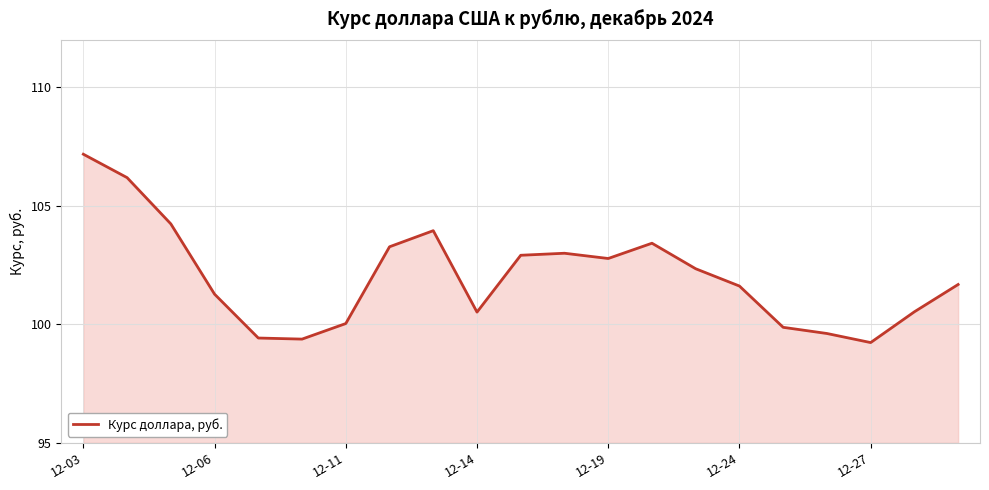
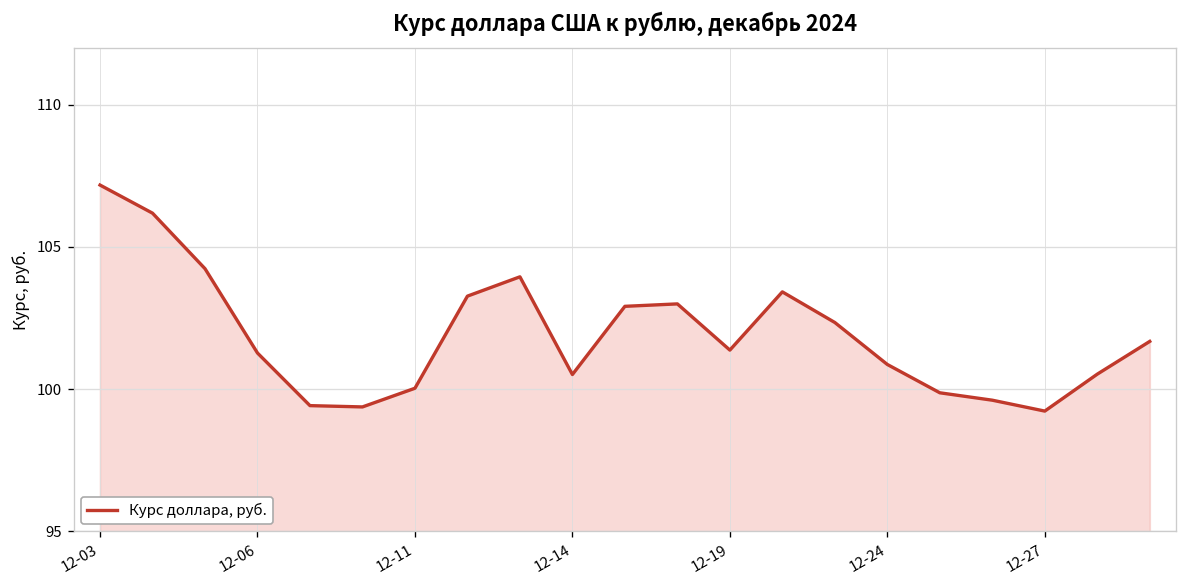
  {
    "12-03": 107.2,
    "12-06": 101.3,
    "12-11": 100.0,
    "12-14": 100.5,
-   "12-19": 102.8,
-   "12-24": 101.6,
+   "12-19": 101.4,
+   "12-24": 100.9,
    "12-27": 99.2
  }
